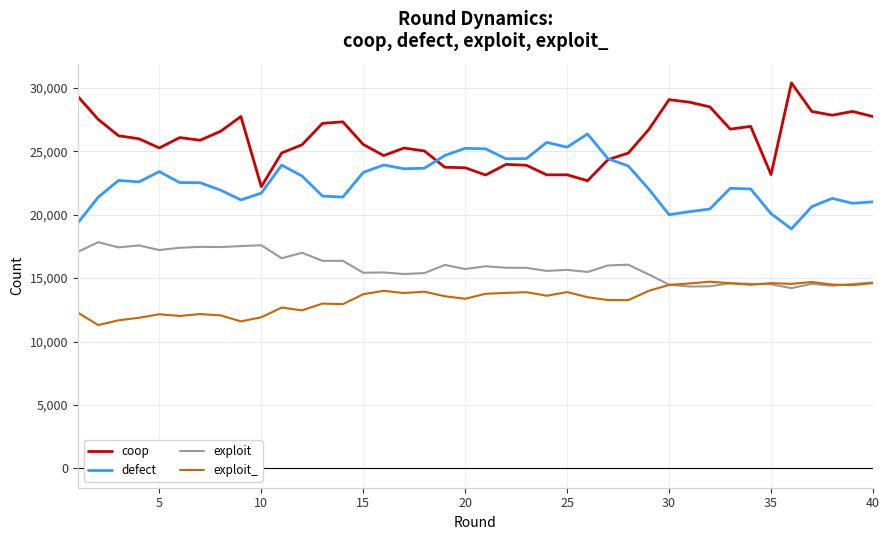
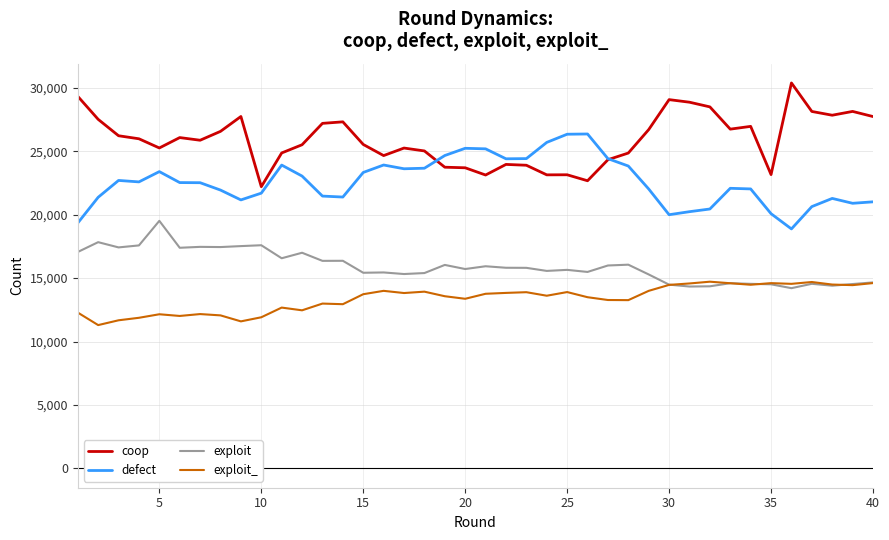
  {
    "coop": {
      "5": "25,300",
      "10": "22,200",
      "15": "25,500",
      "20": "23,700",
      "25": "23,100",
      "30": "29,100",
      "35": "23,200",
      "40": "27,700"
    },
    "defect": {
      "5": "23,400",
      "10": "21,700",
      "15": "23,300",
      "20": "25,200",
-     "25": "25,300",
+     "25": "26,300",
      "30": "20,000",
      "35": "20,100",
      "40": "21,000"
    },
    "exploit": {
-     "5": "17,200",
+     "5": "19,500",
      "10": "17,600",
      "15": "15,400",
      "20": "15,700",
      "25": "15,600"
    },
    "exploit_": {
      "5": "12,100",
      "10": "11,900",
      "15": "13,700",
      "20": "13,400",
      "25": "13,900"
    }
  }
